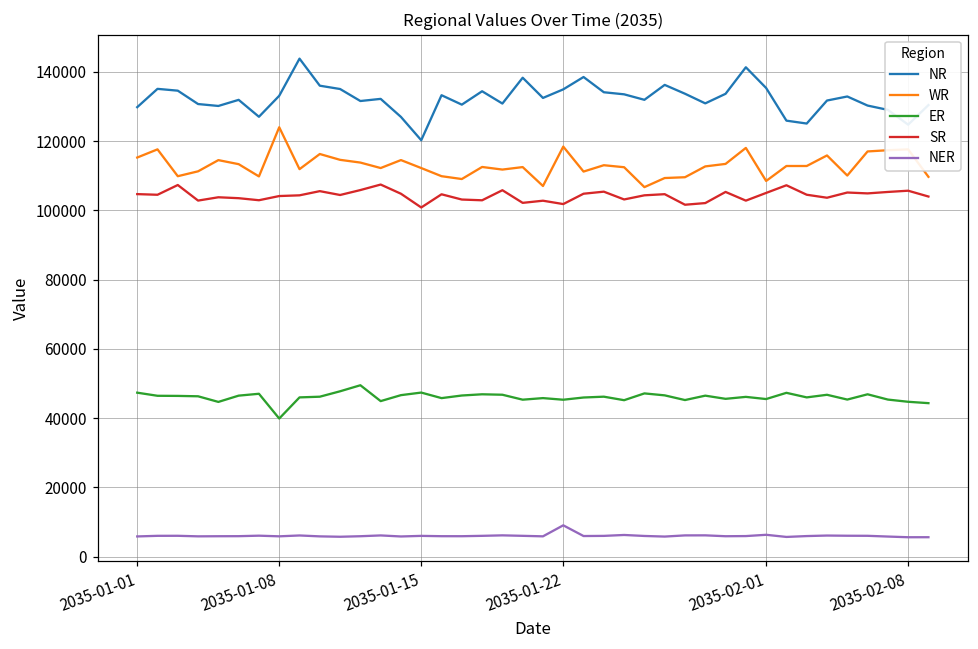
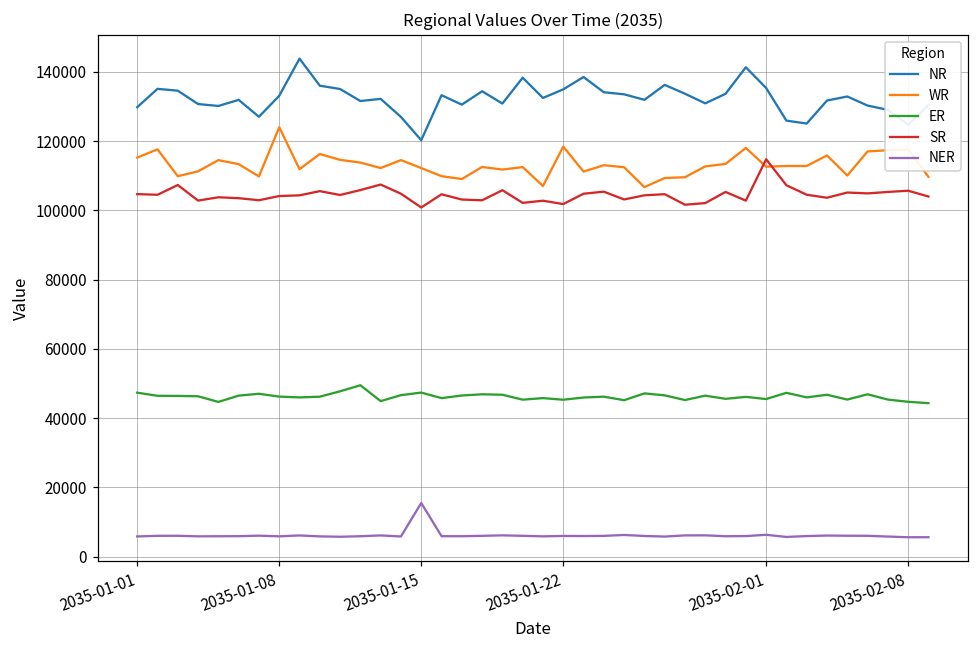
  {
    "NR": {
      "2035-01-01": 130000,
      "2035-01-08": 133000,
      "2035-01-15": 120000,
      "2035-01-22": 135000,
      "2035-02-01": 135000
    },
    "WR": {
      "2035-01-01": 115000,
      "2035-01-08": 124000,
      "2035-01-15": 112000,
      "2035-01-22": 118000,
-     "2035-02-01": 108000
+     "2035-02-01": 113000
    },
    "ER": {
      "2035-01-01": 47000,
-     "2035-01-08": 40000,
+     "2035-01-08": 46000,
      "2035-01-15": 47000,
      "2035-01-22": 45000,
      "2035-02-01": 46000,
      "2035-02-08": 45000
    },
    "SR": {
      "2035-01-01": 105000,
      "2035-01-08": 104000,
      "2035-01-15": 101000,
      "2035-01-22": 102000,
-     "2035-02-01": 105000,
+     "2035-02-01": 115000,
      "2035-02-08": 106000
    },
    "NER": {
      "2035-01-01": 6000,
      "2035-01-08": 6000,
-     "2035-01-15": 6000,
-     "2035-01-22": 9000,
+     "2035-01-15": 16000,
+     "2035-01-22": 6000,
      "2035-02-01": 6000,
      "2035-02-08": 6000
    }
  }
